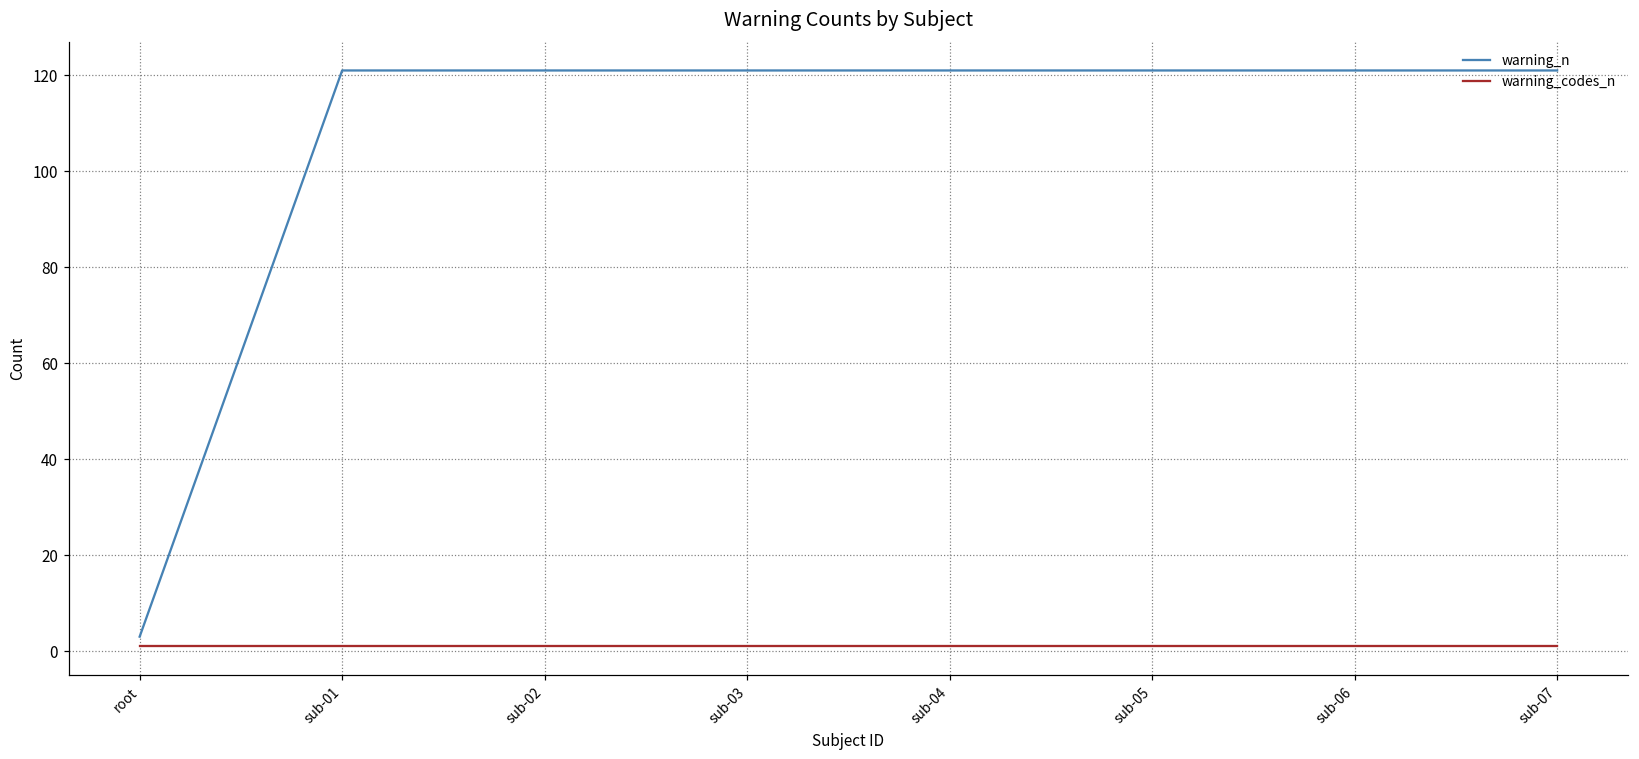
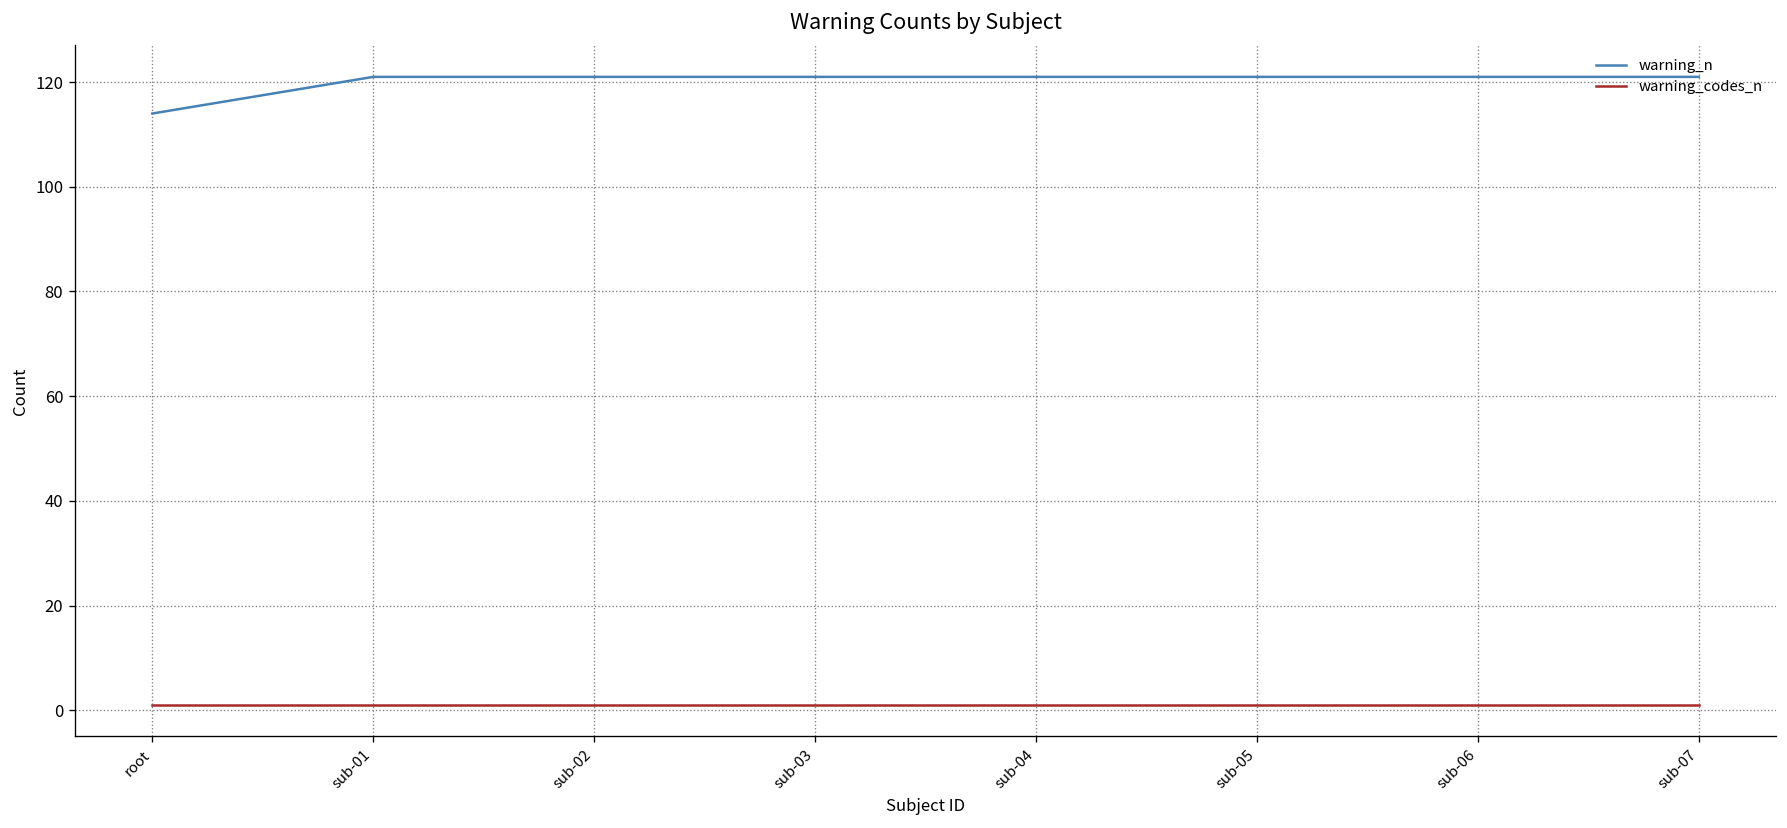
  {
    "warning_n": {
-     "root": 3,
+     "root": 114,
      "sub-01": 121,
      "sub-02": 121,
      "sub-03": 121,
      "sub-04": 121,
      "sub-05": 121,
      "sub-06": 121,
      "sub-07": 121
    },
    "warning_codes_n": {
      "root": 1,
      "sub-01": 1,
      "sub-02": 1,
      "sub-03": 1,
      "sub-04": 1,
      "sub-05": 1,
      "sub-06": 1,
      "sub-07": 1
    }
  }
